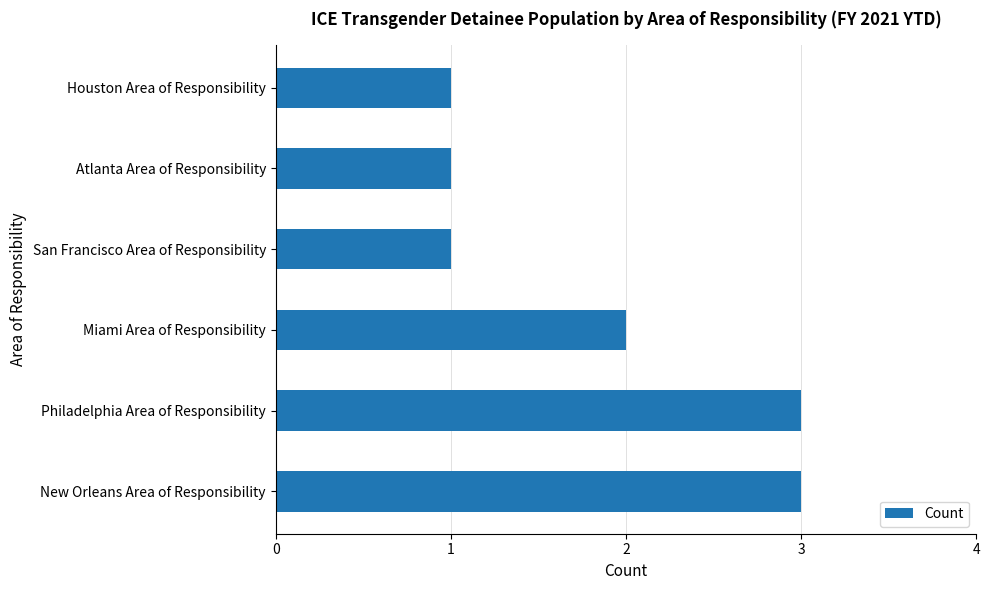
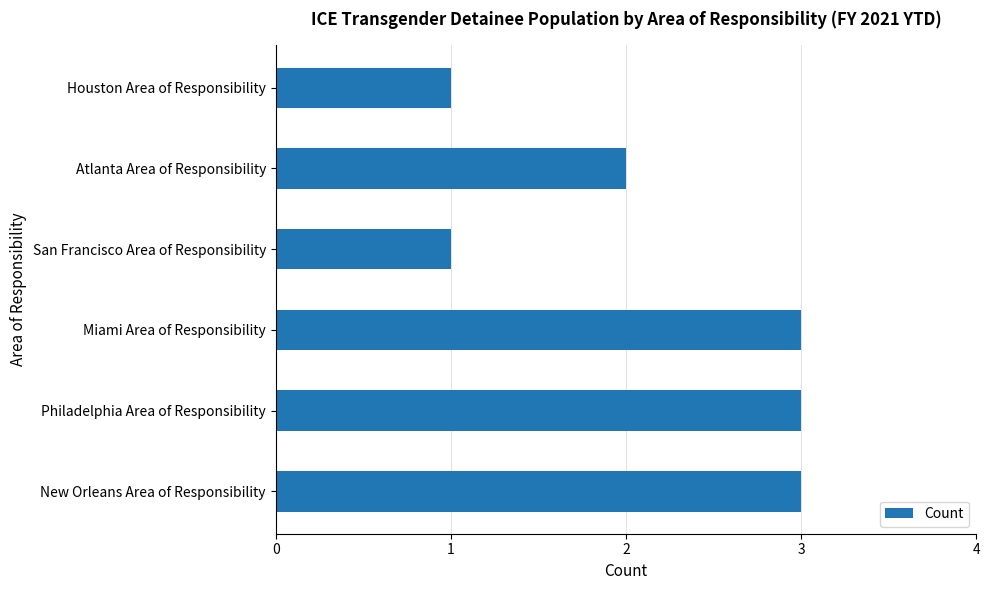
  {
    "Houston Area of Responsibility": 1,
-   "Atlanta Area of Responsibility": 1,
+   "Atlanta Area of Responsibility": 2,
    "San Francisco Area of Responsibility": 1,
-   "Miami Area of Responsibility": 2,
+   "Miami Area of Responsibility": 3,
    "Philadelphia Area of Responsibility": 3,
    "New Orleans Area of Responsibility": 3
  }
